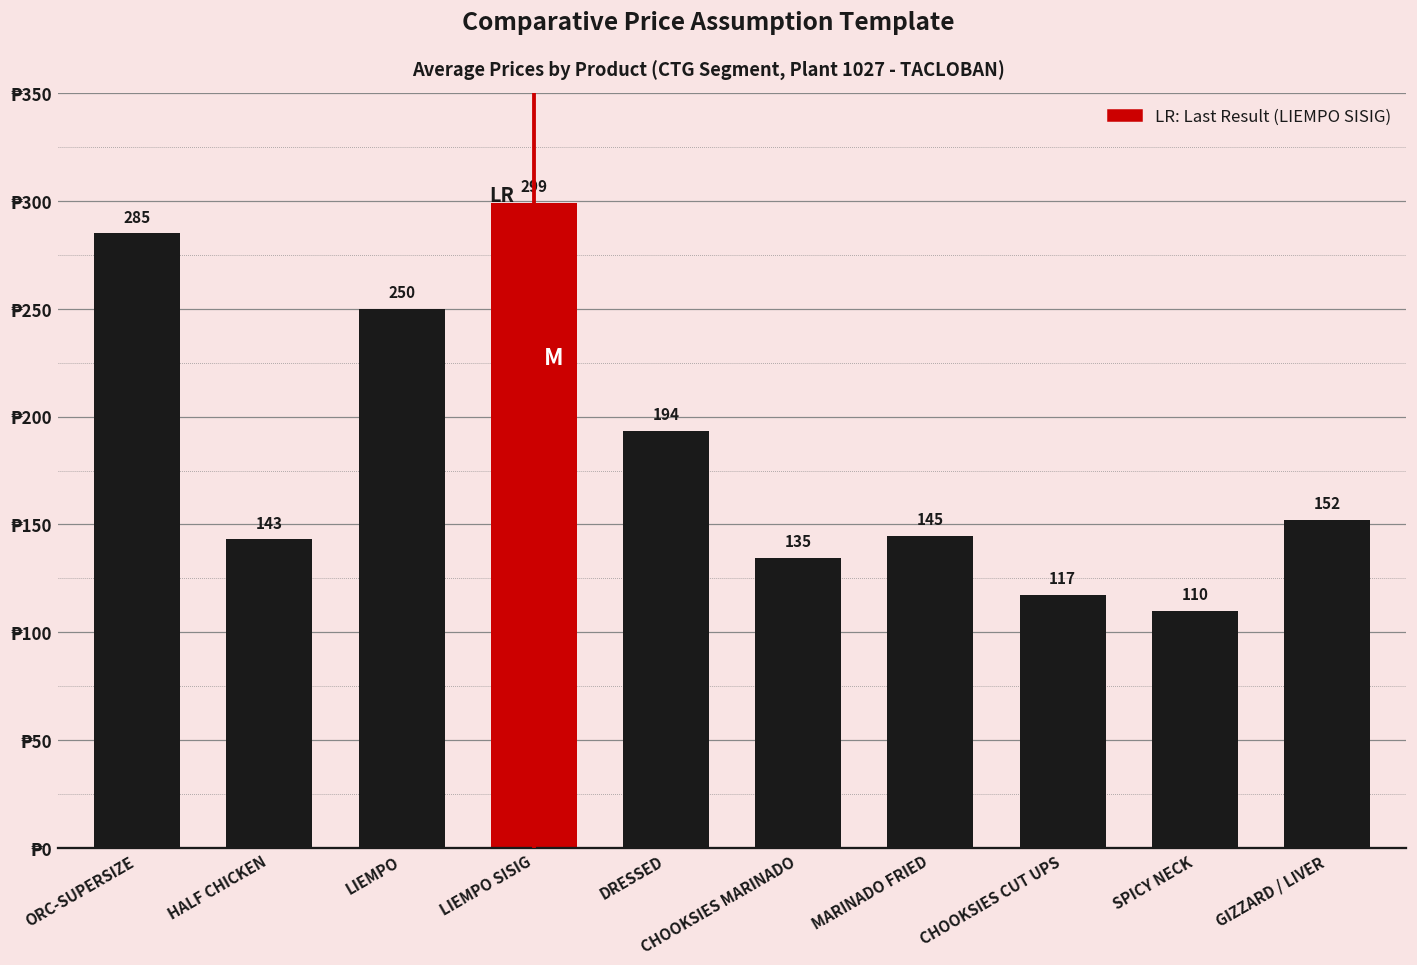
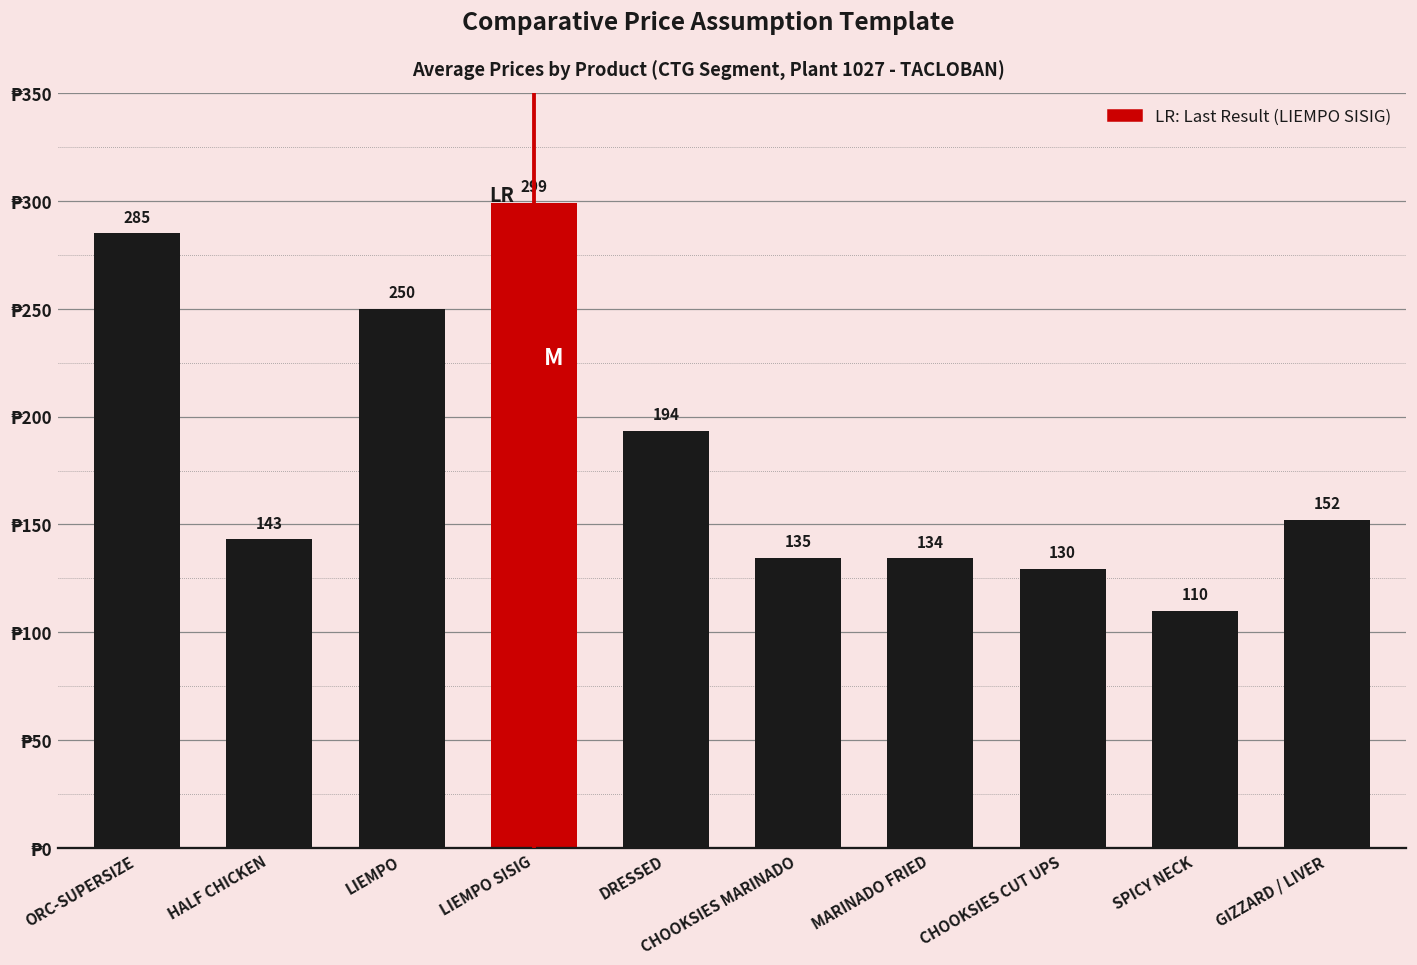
  {
    "ORC-SUPERSIZE": 285,
    "HALF CHICKEN": 143,
    "LIEMPO": 250,
    "LIEMPO SISIG": 299,
    "DRESSED": 194,
    "CHOOKSIES MARINADO": 135,
-   "MARINADO FRIED": 145,
-   "CHOOKSIES CUT UPS": 117,
+   "MARINADO FRIED": 134,
+   "CHOOKSIES CUT UPS": 130,
    "SPICY NECK": 110,
    "GIZZARD / LIVER": 152
  }
